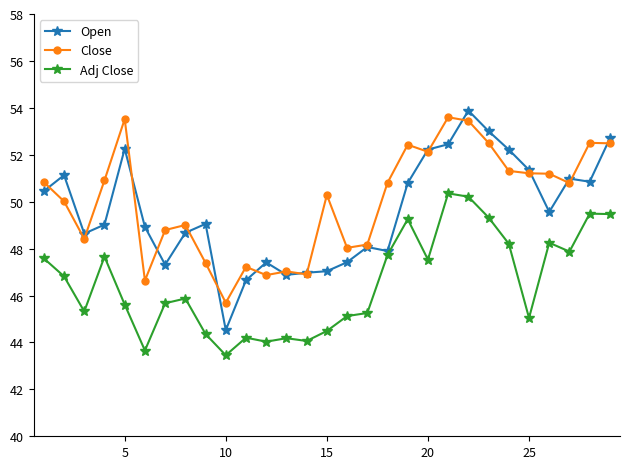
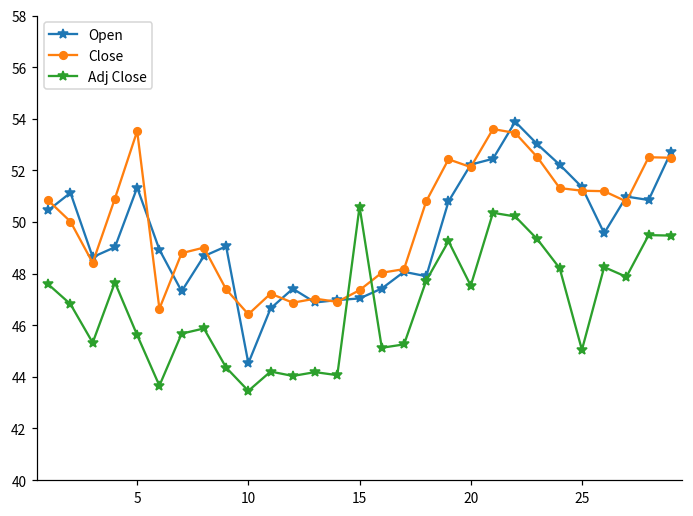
  {
    "Open": {
-     "5": 52.3,
+     "5": 51.3,
      "10": 44.5,
      "15": 47.0,
      "25": 51.3
    },
    "Close": {
      "5": 53.5,
-     "10": 45.7,
-     "15": 50.3,
+     "10": 46.4,
+     "15": 47.4,
      "25": 51.2
    },
    "Adj Close": {
      "5": 45.6,
      "10": 43.5,
-     "15": 44.5,
+     "15": 50.6,
      "20": 47.5,
      "25": 45.0
    }
  }
